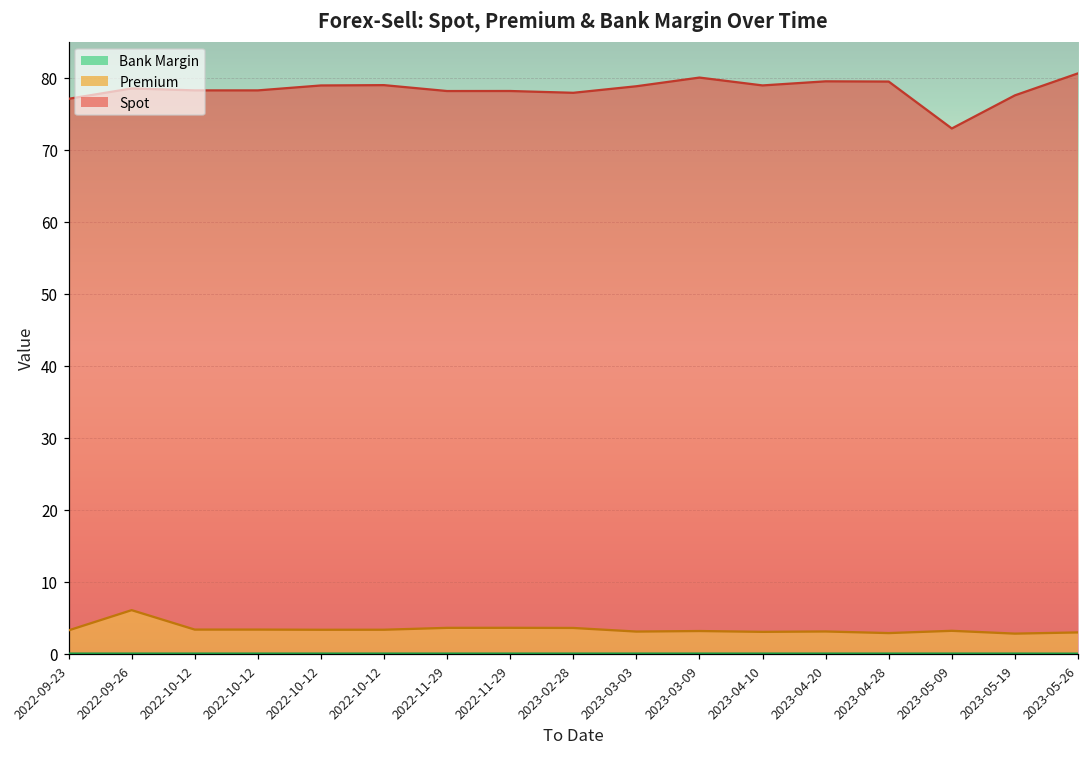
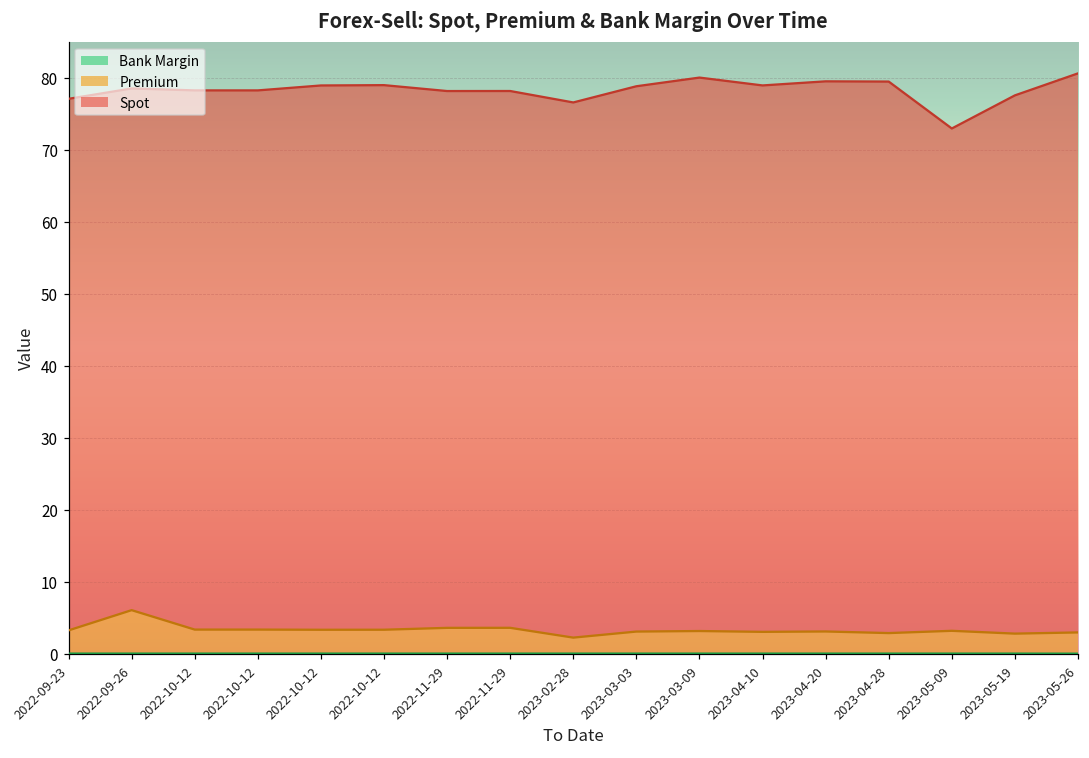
  {
    "Bank Margin": {
      "2022-09-23": 0,
      "2022-09-26": 0,
      "2023-02-28": 0,
      "2023-03-03": 0,
      "2023-03-09": 0,
      "2023-04-10": 0,
      "2023-04-20": 0,
      "2023-04-28": 0,
      "2023-05-09": 0,
      "2023-05-19": 0,
      "2023-05-26": 0
    },
    "Premium": {
      "2022-09-23": 3,
      "2022-09-26": 6,
-     "2023-02-28": 4,
+     "2023-02-28": 2,
      "2023-03-03": 3,
      "2023-03-09": 3,
      "2023-04-10": 3,
      "2023-04-20": 3,
      "2023-04-28": 3,
      "2023-05-09": 3,
      "2023-05-19": 3,
      "2023-05-26": 3
    },
    "Spot": {
      "2022-09-23": 74,
      "2023-02-28": 74,
      "2023-03-03": 76,
      "2023-03-09": 77,
      "2023-04-10": 76,
      "2023-04-20": 76,
      "2023-04-28": 77,
      "2023-05-09": 70,
      "2023-05-19": 75,
      "2023-05-26": 78
    }
  }
